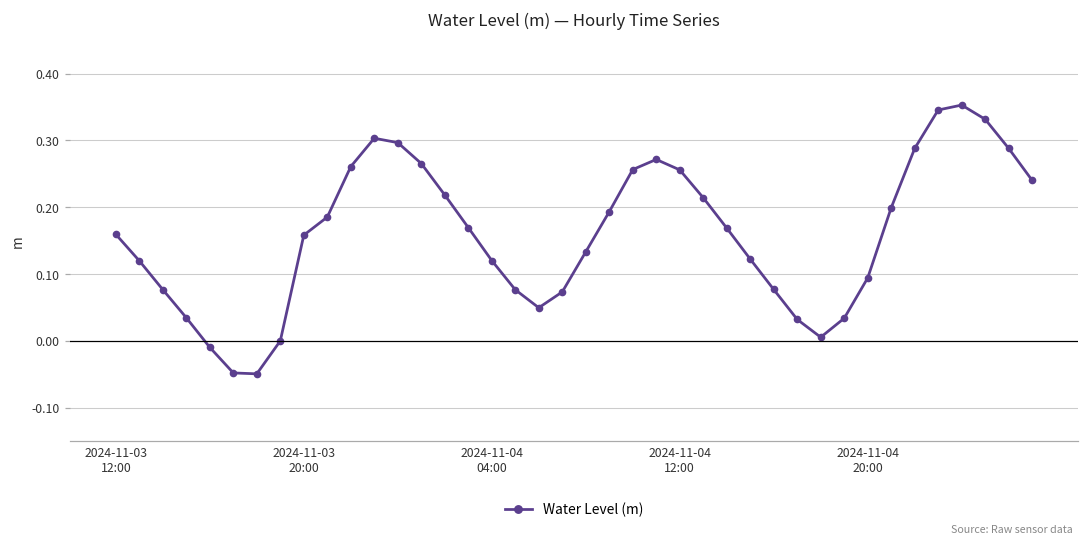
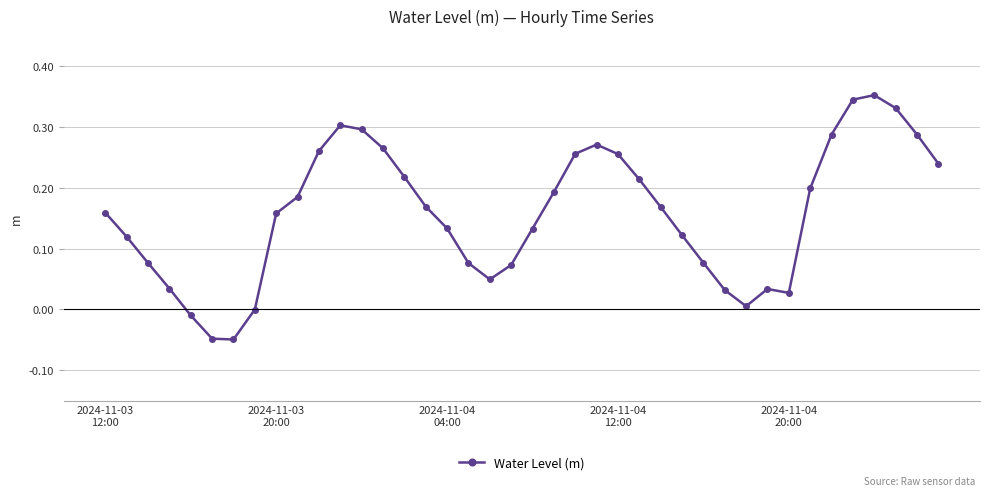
  {
    "2024-11-03 12:00": 0.16,
    "2024-11-03 20:00": 0.16,
-   "2024-11-04 04:00": 0.12,
+   "2024-11-04 04:00": 0.13,
    "2024-11-04 12:00": 0.26,
-   "2024-11-04 20:00": 0.09
+   "2024-11-04 20:00": 0.03
  }
